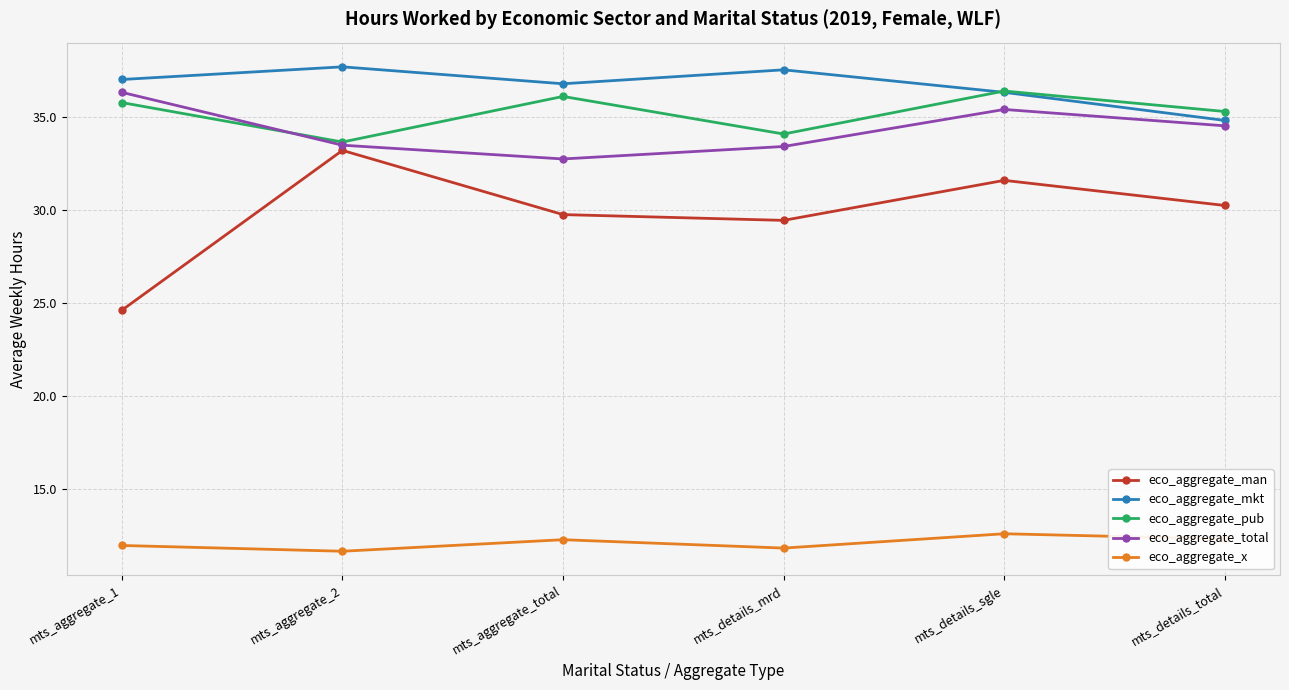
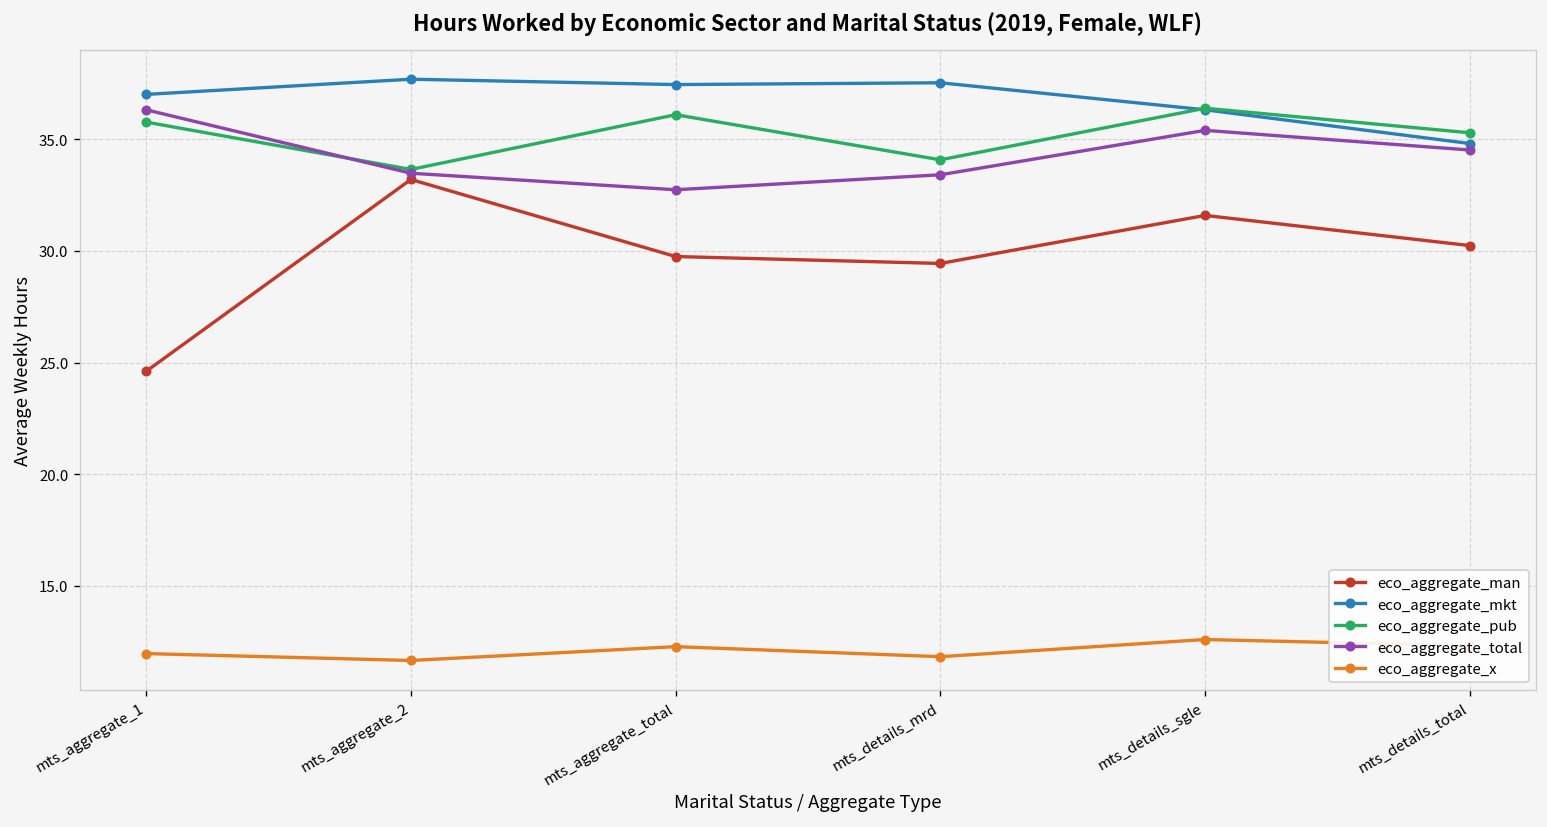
  {
    "eco_aggregate_man": {
      "mts_aggregate_1": 24.6,
      "mts_aggregate_2": 33.2,
      "mts_aggregate_total": 29.8,
      "mts_details_mrd": 29.4,
      "mts_details_sgle": 31.6,
      "mts_details_total": 30.2
    },
    "eco_aggregate_mkt": {
      "mts_aggregate_1": 37.0,
      "mts_aggregate_2": 37.7,
-     "mts_aggregate_total": 36.8,
+     "mts_aggregate_total": 37.5,
      "mts_details_mrd": 37.5,
      "mts_details_total": 34.8
    },
    "eco_aggregate_pub": {
      "mts_aggregate_1": 35.8,
      "mts_aggregate_2": 33.7,
      "mts_aggregate_total": 36.1,
      "mts_details_mrd": 34.1,
      "mts_details_total": 35.3
    },
    "eco_aggregate_total": {
      "mts_aggregate_1": 36.3,
      "mts_aggregate_2": 33.5,
      "mts_aggregate_total": 32.7,
      "mts_details_mrd": 33.4,
      "mts_details_sgle": 35.4,
      "mts_details_total": 34.5
    },
    "eco_aggregate_x": {
      "mts_aggregate_1": 12.0,
      "mts_aggregate_2": 11.7,
      "mts_aggregate_total": 12.3,
      "mts_details_mrd": 11.8,
      "mts_details_sgle": 12.6
    }
  }
